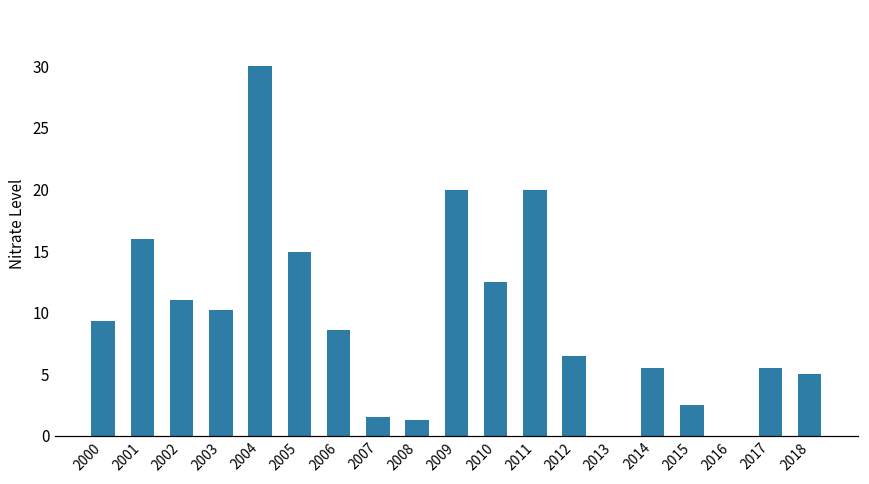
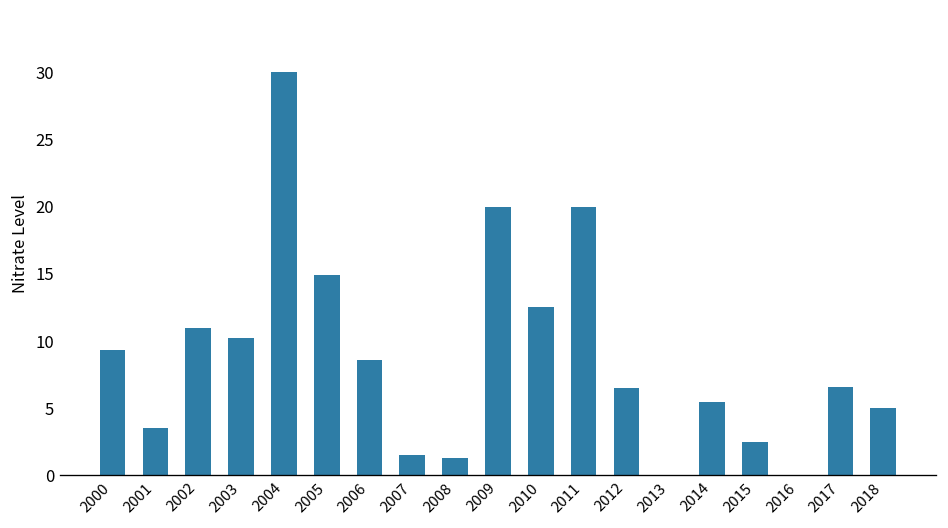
  {
    "2000": 9.3,
-   "2001": 16.0,
+   "2001": 3.5,
    "2002": 11.0,
    "2003": 10.2,
    "2004": 30.0,
    "2005": 14.9,
    "2006": 8.6,
    "2007": 1.5,
    "2008": 1.3,
    "2009": 20.0,
    "2010": 12.5,
    "2011": 20.0,
    "2012": 6.5,
    "2013": 0.0,
    "2014": 5.5,
    "2015": 2.5,
    "2016": 0.0,
-   "2017": 5.5,
+   "2017": 6.6,
    "2018": 5.0
  }
